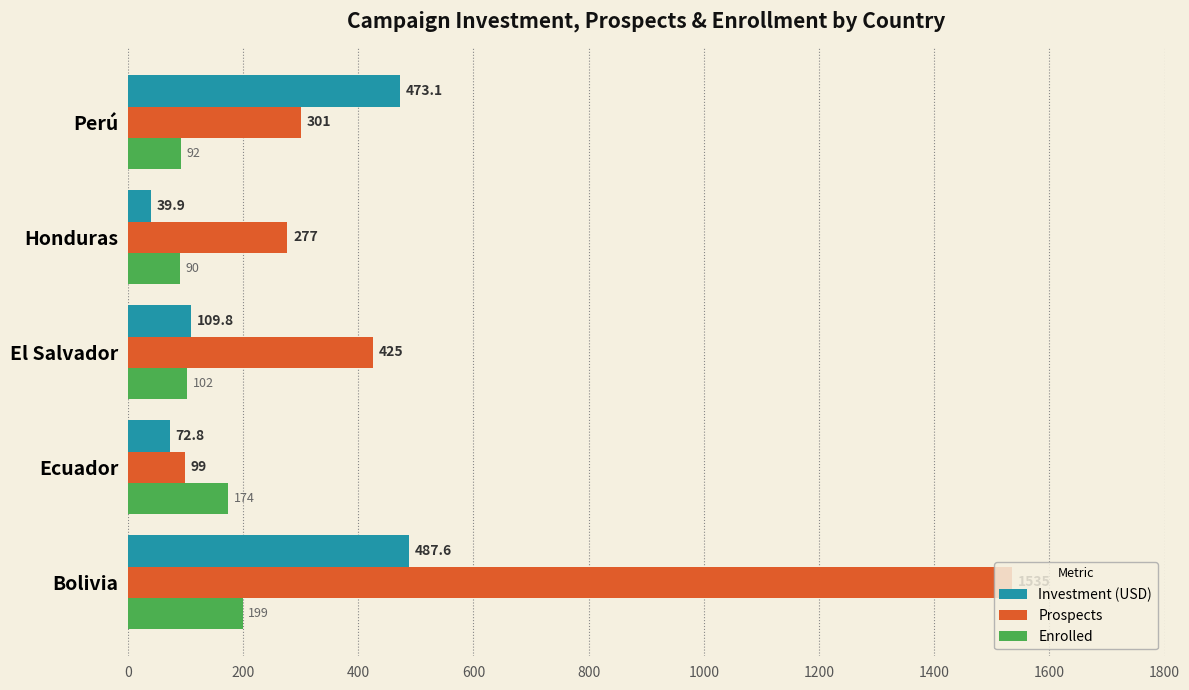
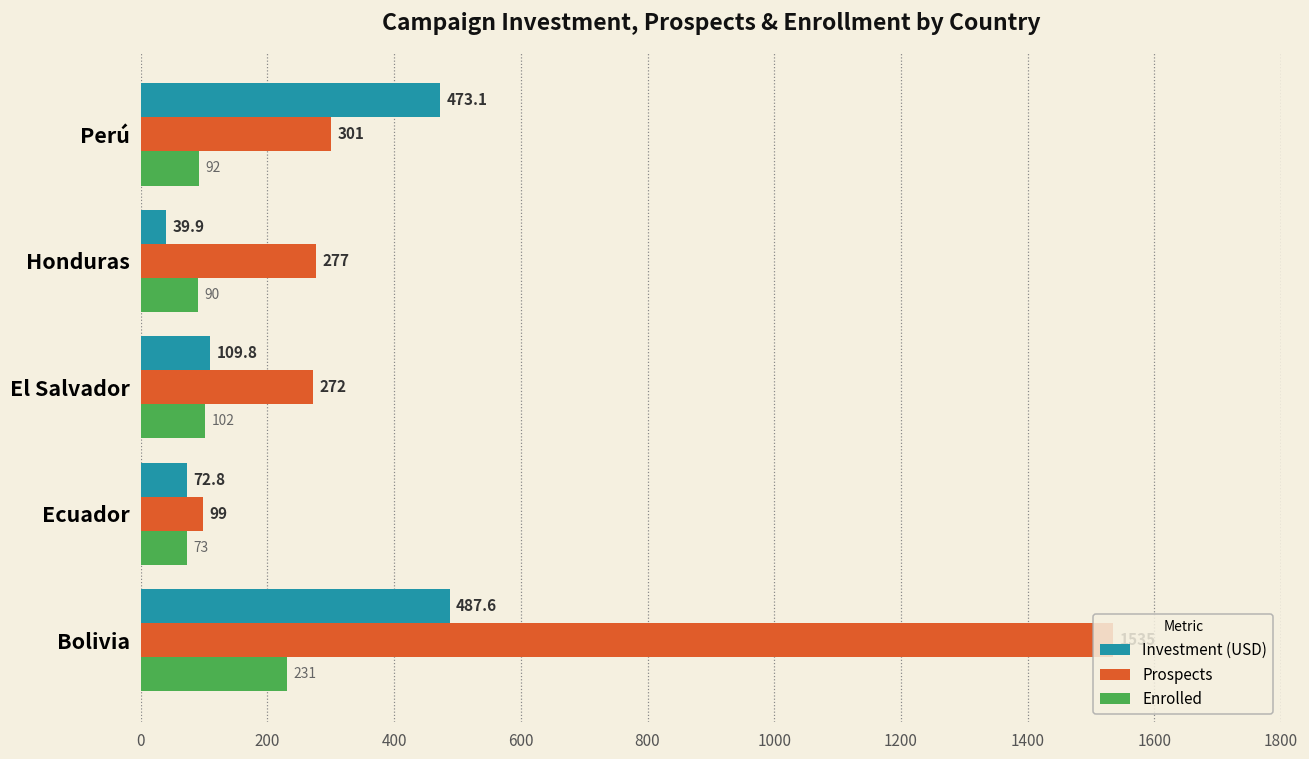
  {
    "Investment (USD)": {
      "Perú": 473.1,
      "Honduras": 39.9,
      "El Salvador": 109.8,
      "Ecuador": 72.8,
      "Bolivia": 487.6
    },
    "Prospects": {
      "Perú": 301,
      "Honduras": 277,
-     "El Salvador": 425,
+     "El Salvador": 272,
      "Ecuador": 99
    },
    "Enrolled": {
      "Perú": 92,
      "Honduras": 90,
      "El Salvador": 102,
-     "Ecuador": 174,
-     "Bolivia": 199
+     "Ecuador": 73,
+     "Bolivia": 231
    }
  }
